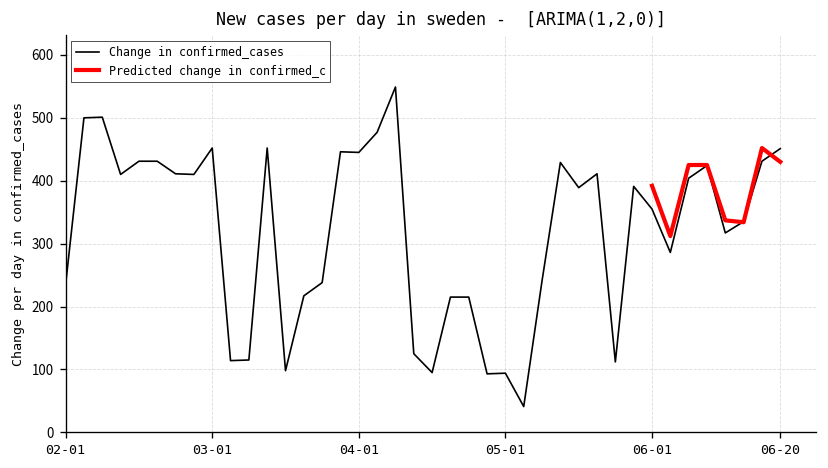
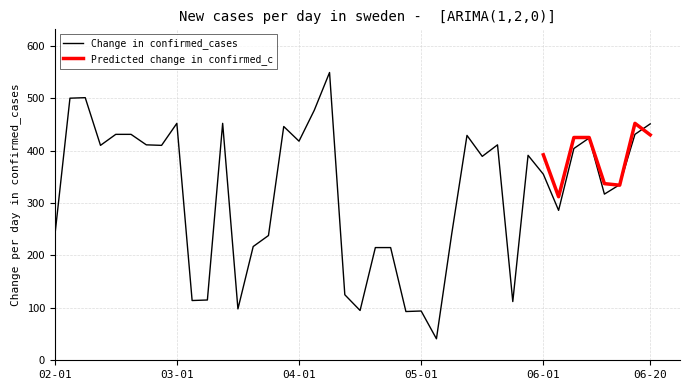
  {
    "Change in confirmed_cases": {
      "02-01": 240,
      "03-01": 450,
-     "04-01": 450,
+     "04-01": 420,
      "05-01": 90,
      "06-01": 360,
      "06-20": 450
    },
    "Predicted change in confirmed_c": {
      "06-01": 390,
      "06-20": 430
    }
  }
